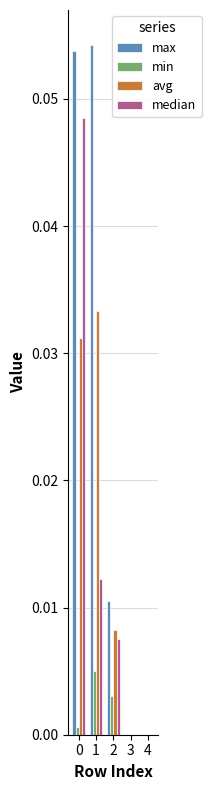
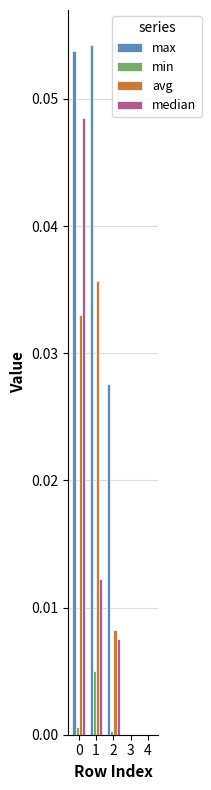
  {
    "max": {
      "0": 0.0538,
      "1": 0.0543,
-     "2": 0.0105,
+     "2": 0.0276,
      "3": 0.0000,
      "4": 0.0000
    },
    "min": {
      "0": 0.0006,
      "1": 0.0050,
-     "2": 0.0030,
+     "2": 0.0003,
      "3": 0.0000,
      "4": 0.0000
    },
    "avg": {
-     "0": 0.0312,
-     "1": 0.0333,
+     "0": 0.0330,
+     "1": 0.0357,
      "2": 0.0082,
      "3": 0.0000,
      "4": 0.0000
    },
    "median": {
      "0": 0.0485,
      "1": 0.0122,
      "2": 0.0076,
      "3": 0.0000,
      "4": 0.0000
    }
  }
